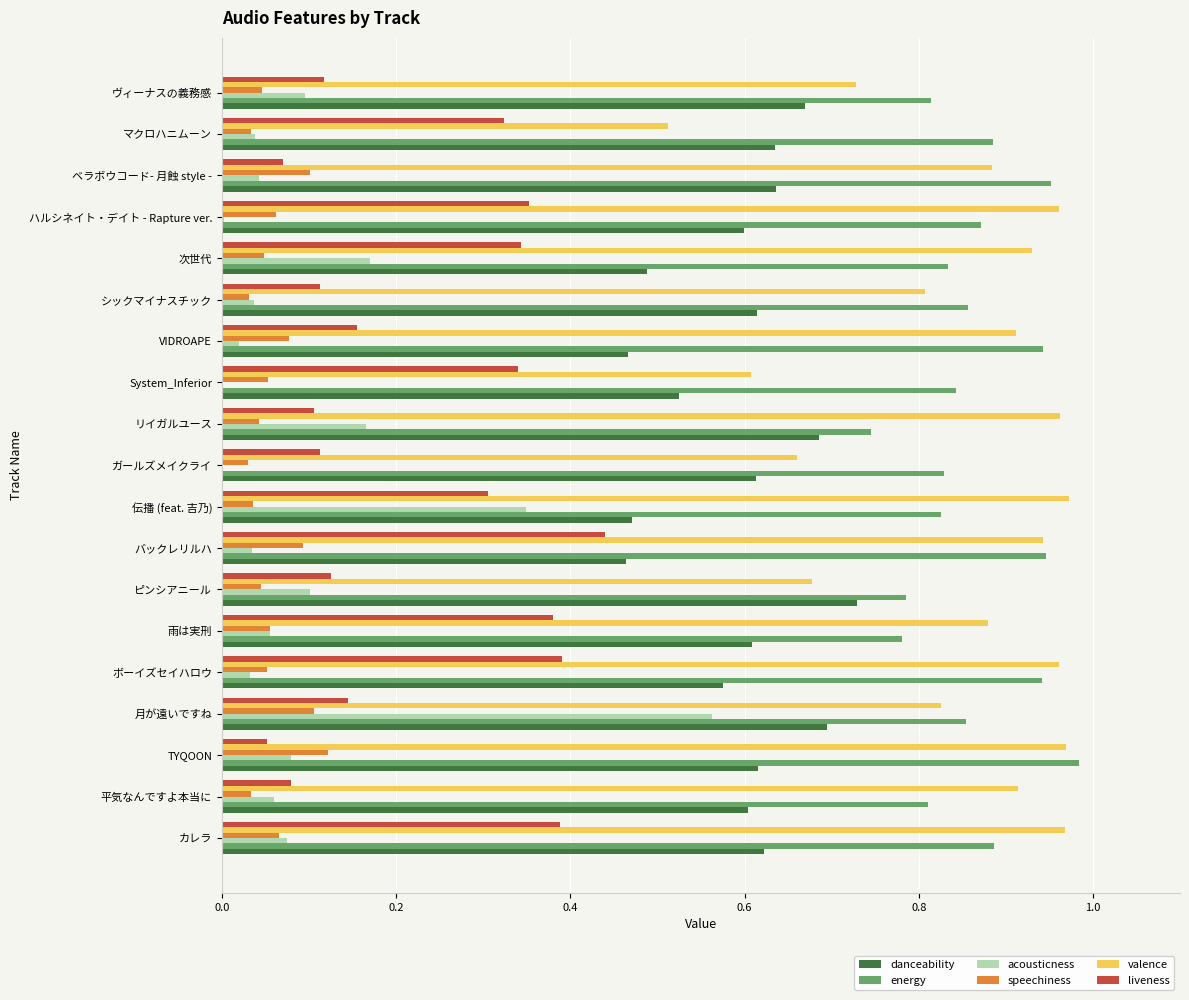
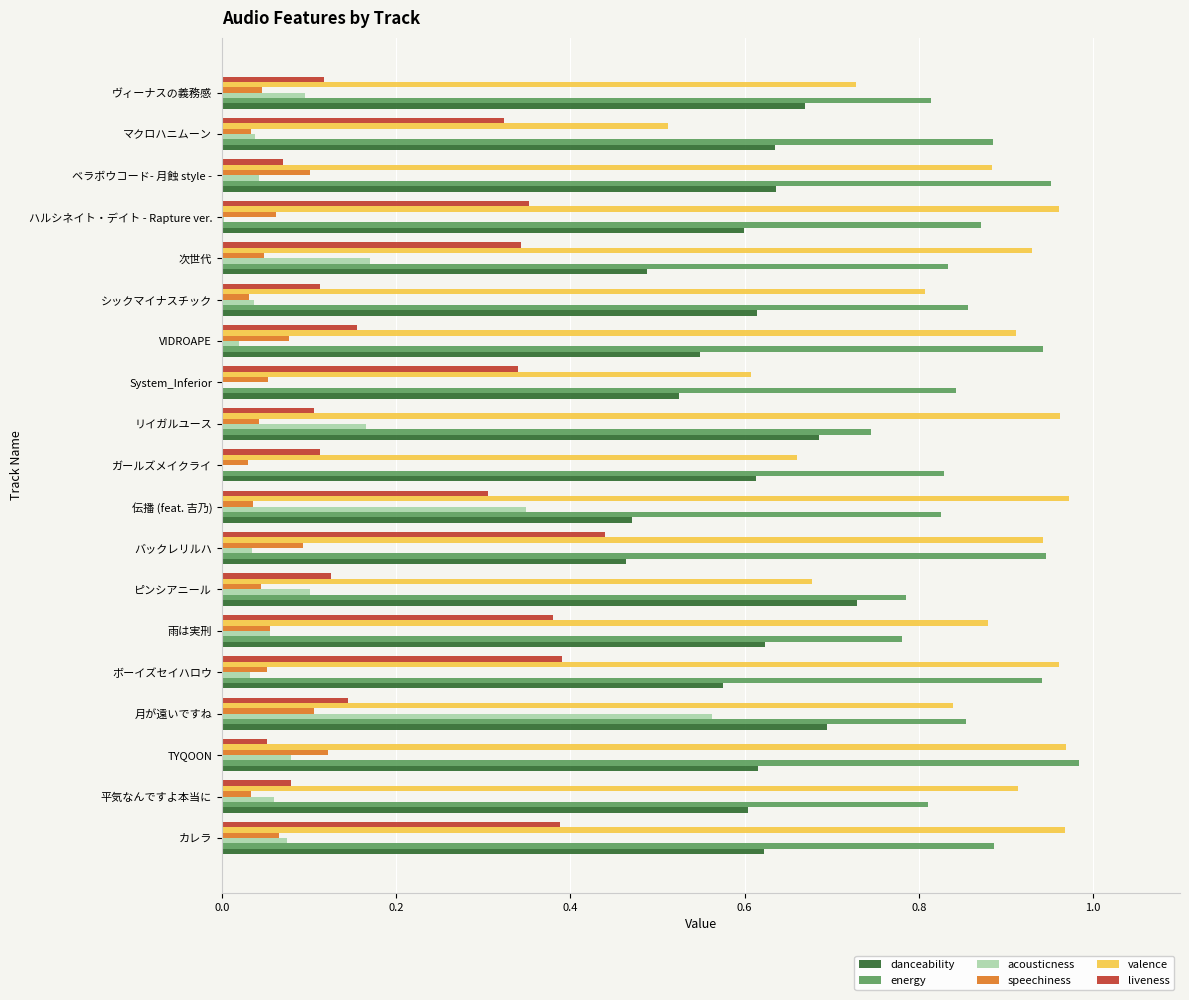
  {
    "danceability": {
      "ヴィーナスの義務感": 0.67,
      "マクロハニムーン": 0.64,
      "ベラボウコード- 月蝕 style -": 0.64,
      "ハルシネイト・デイト - Rapture ver.": 0.60,
      "次世代": 0.49,
      "シックマイナスチック": 0.61,
-     "VIDROAPE": 0.47,
+     "VIDROAPE": 0.55,
      "System_Inferior": 0.53,
      "リイガルユース": 0.69,
      "ガールズメイクライ": 0.61,
      "伝播 (feat. 吉乃)": 0.47,
      "バックレリルハ": 0.46,
      "ピンシアニール": 0.73,
-     "雨は実刑": 0.61,
+     "雨は実刑": 0.62,
      "ボーイズセイハロウ": 0.58,
      "月が遠いですね": 0.70,
      "TYQOON": 0.62,
      "平気なんですよ本当に": 0.60,
      "カレラ": 0.62
    },
    "energy": {
      "ヴィーナスの義務感": 0.81,
      "マクロハニムーン": 0.89,
      "ベラボウコード- 月蝕 style -": 0.95,
      "ハルシネイト・デイト - Rapture ver.": 0.87,
      "次世代": 0.83,
      "シックマイナスチック": 0.86,
      "VIDROAPE": 0.94,
      "System_Inferior": 0.84,
      "リイガルユース": 0.75,
      "ガールズメイクライ": 0.83,
      "伝播 (feat. 吉乃)": 0.83,
      "バックレリルハ": 0.95,
      "ピンシアニール": 0.79,
      "雨は実刑": 0.78,
      "ボーイズセイハロウ": 0.94,
      "月が遠いですね": 0.85,
      "TYQOON": 0.98,
      "平気なんですよ本当に": 0.81,
      "カレラ": 0.89
    },
    "acousticness": {
      "ヴィーナスの義務感": 0.09,
      "マクロハニムーン": 0.04,
      "ベラボウコード- 月蝕 style -": 0.04,
      "次世代": 0.17,
      "シックマイナスチック": 0.04,
      "VIDROAPE": 0.02,
      "リイガルユース": 0.17,
      "伝播 (feat. 吉乃)": 0.35,
      "バックレリルハ": 0.03,
      "ピンシアニール": 0.10,
      "雨は実刑": 0.05,
      "ボーイズセイハロウ": 0.03,
      "月が遠いですね": 0.56,
      "TYQOON": 0.08,
      "平気なんですよ本当に": 0.06,
      "カレラ": 0.08
    },
    "speechiness": {
      "ヴィーナスの義務感": 0.05,
      "マクロハニムーン": 0.03,
      "ベラボウコード- 月蝕 style -": 0.10,
      "ハルシネイト・デイト - Rapture ver.": 0.06,
      "次世代": 0.05,
      "シックマイナスチック": 0.03,
      "VIDROAPE": 0.08,
      "System_Inferior": 0.05,
      "リイガルユース": 0.04,
      "ガールズメイクライ": 0.03,
      "伝播 (feat. 吉乃)": 0.04,
      "バックレリルハ": 0.09,
      "ピンシアニール": 0.05,
      "雨は実刑": 0.06,
      "ボーイズセイハロウ": 0.05,
      "月が遠いですね": 0.11,
      "TYQOON": 0.12,
      "平気なんですよ本当に": 0.03,
      "カレラ": 0.07
    },
    "valence": {
      "ヴィーナスの義務感": 0.73,
      "マクロハニムーン": 0.51,
      "ベラボウコード- 月蝕 style -": 0.88,
      "ハルシネイト・デイト - Rapture ver.": 0.96,
      "次世代": 0.93,
      "シックマイナスチック": 0.81,
      "VIDROAPE": 0.91,
      "System_Inferior": 0.61,
      "リイガルユース": 0.96,
      "ガールズメイクライ": 0.66,
      "伝播 (feat. 吉乃)": 0.97,
      "バックレリルハ": 0.94,
      "ピンシアニール": 0.68,
      "雨は実刑": 0.88,
      "ボーイズセイハロウ": 0.96,
-     "月が遠いですね": 0.83,
+     "月が遠いですね": 0.84,
      "TYQOON": 0.97,
      "平気なんですよ本当に": 0.91,
      "カレラ": 0.97
    },
    "liveness": {
      "ヴィーナスの義務感": 0.12,
      "マクロハニムーン": 0.32,
      "ベラボウコード- 月蝕 style -": 0.07,
      "ハルシネイト・デイト - Rapture ver.": 0.35,
      "次世代": 0.34,
      "シックマイナスチック": 0.11,
      "VIDROAPE": 0.16,
      "System_Inferior": 0.34,
      "リイガルユース": 0.11,
      "ガールズメイクライ": 0.11,
      "伝播 (feat. 吉乃)": 0.31,
      "バックレリルハ": 0.44,
      "ピンシアニール": 0.13,
      "雨は実刑": 0.38,
      "ボーイズセイハロウ": 0.39,
      "月が遠いですね": 0.15,
      "TYQOON": 0.05,
      "平気なんですよ本当に": 0.08,
      "カレラ": 0.39
    }
  }
